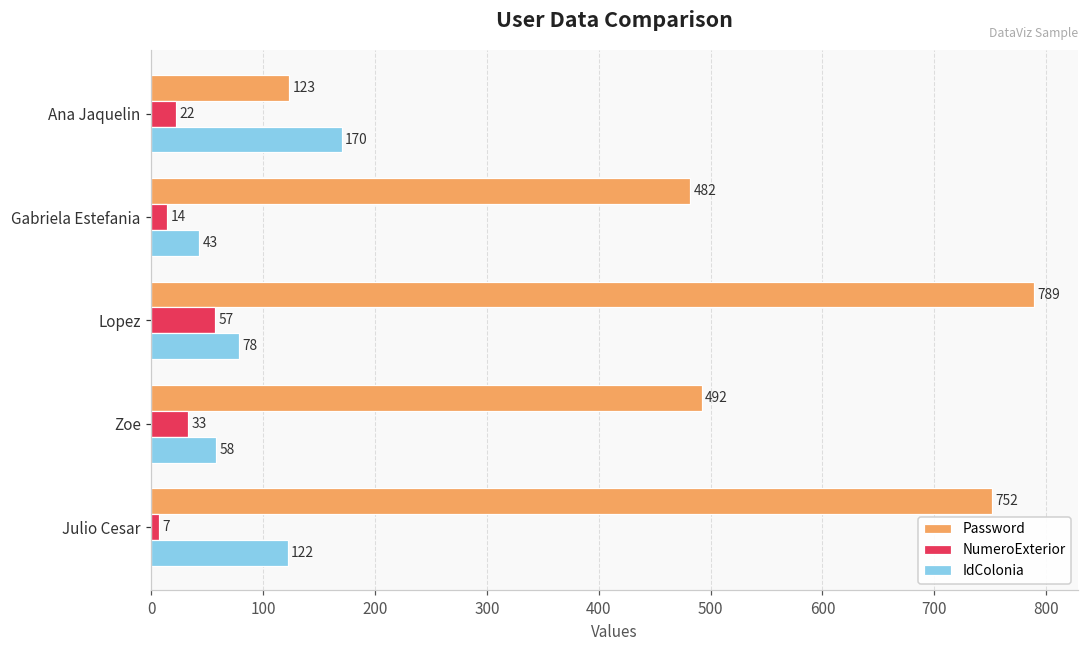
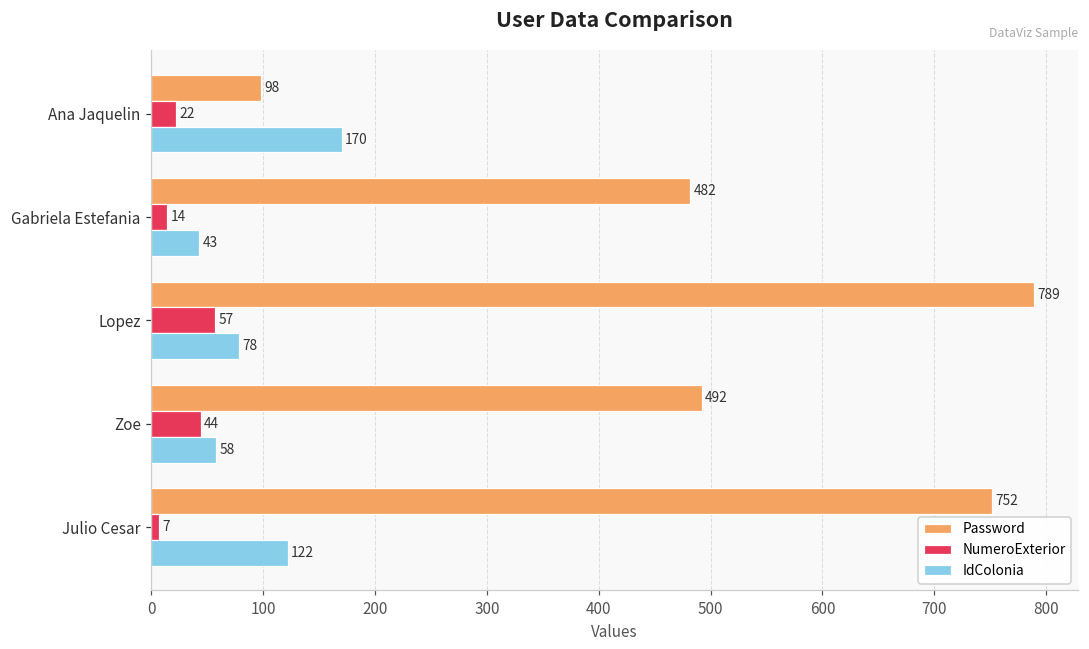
  {
    "Password": {
-     "Ana Jaquelin": 123,
+     "Ana Jaquelin": 98,
      "Gabriela Estefania": 482,
      "Lopez": 789,
      "Zoe": 492,
      "Julio Cesar": 752
    },
    "NumeroExterior": {
      "Ana Jaquelin": 22,
      "Gabriela Estefania": 14,
      "Lopez": 57,
-     "Zoe": 33,
+     "Zoe": 44,
      "Julio Cesar": 7
    },
    "IdColonia": {
      "Ana Jaquelin": 170,
      "Gabriela Estefania": 43,
      "Lopez": 78,
      "Zoe": 58,
      "Julio Cesar": 122
    }
  }
